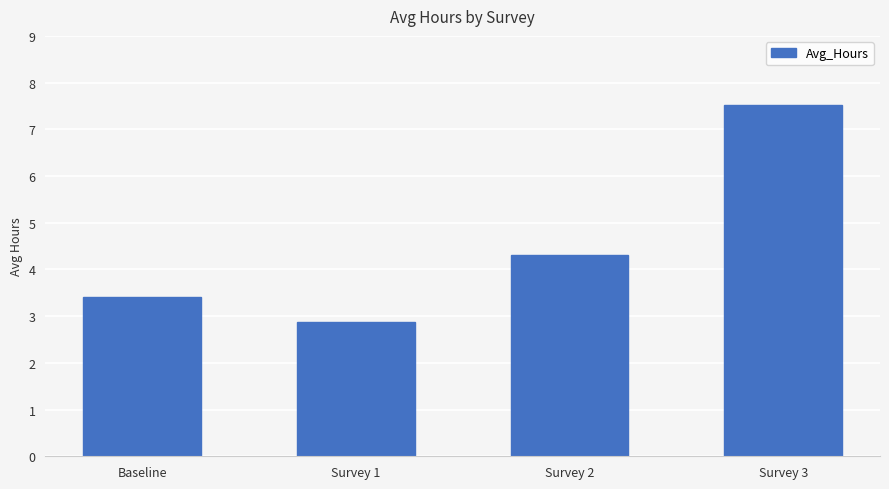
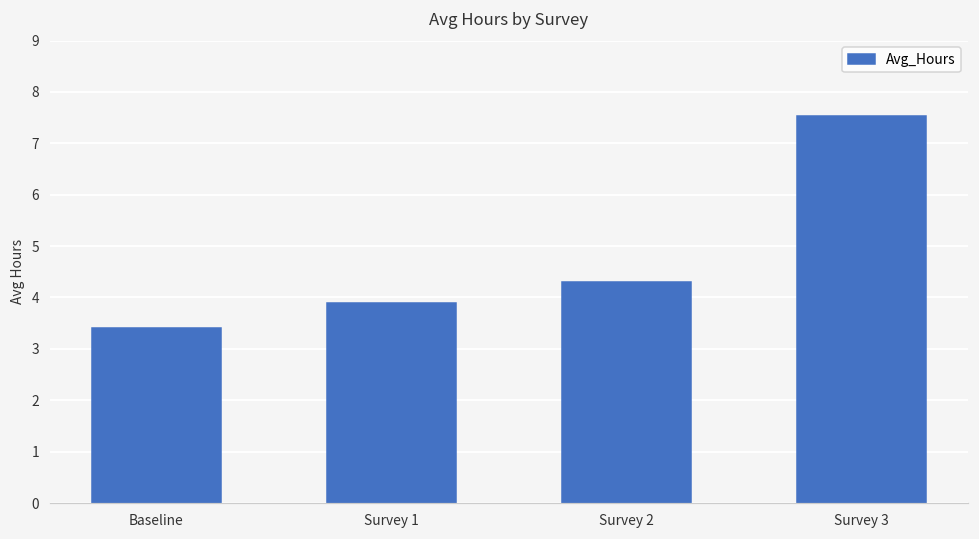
  {
    "Baseline": 3.4,
-   "Survey 1": 2.9,
+   "Survey 1": 3.9,
    "Survey 2": 4.3,
    "Survey 3": 7.5
  }
